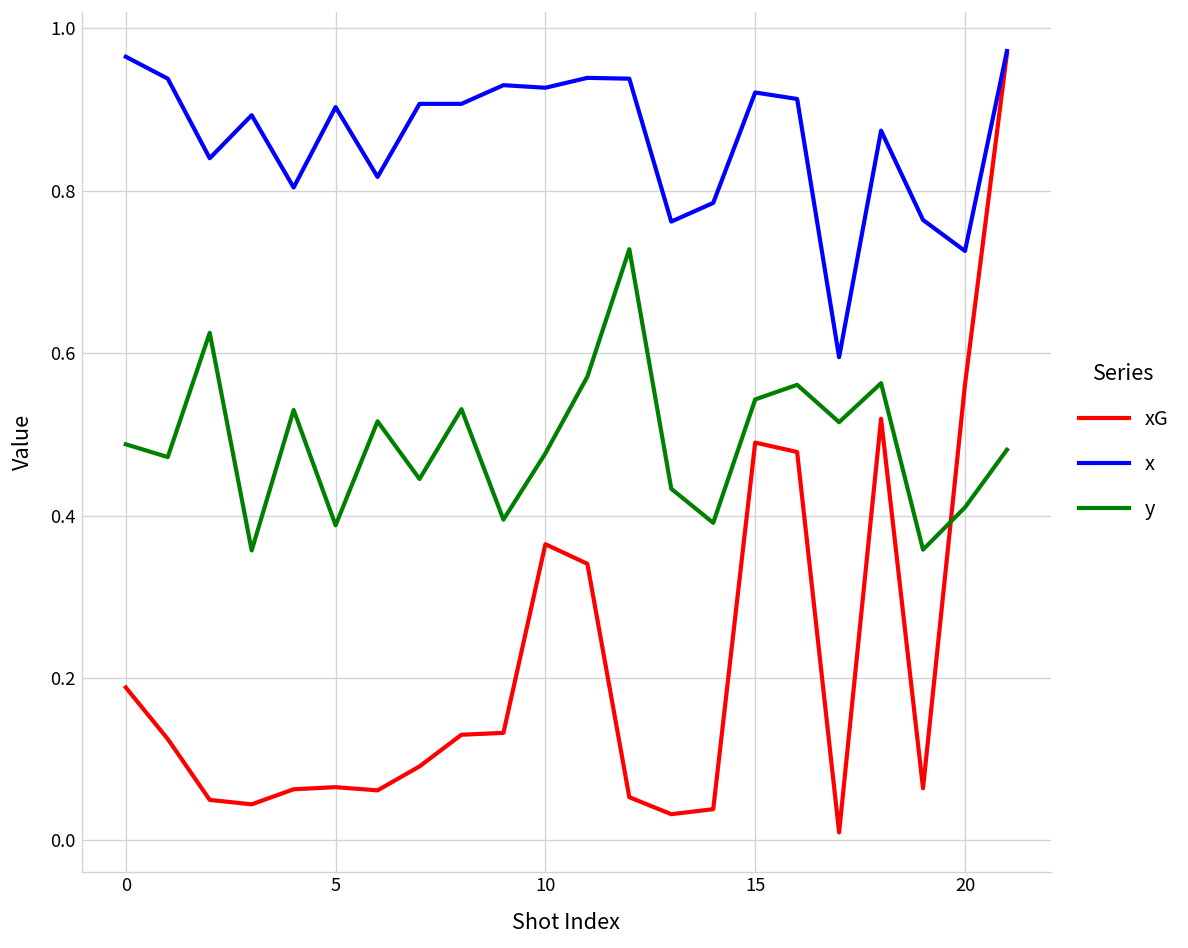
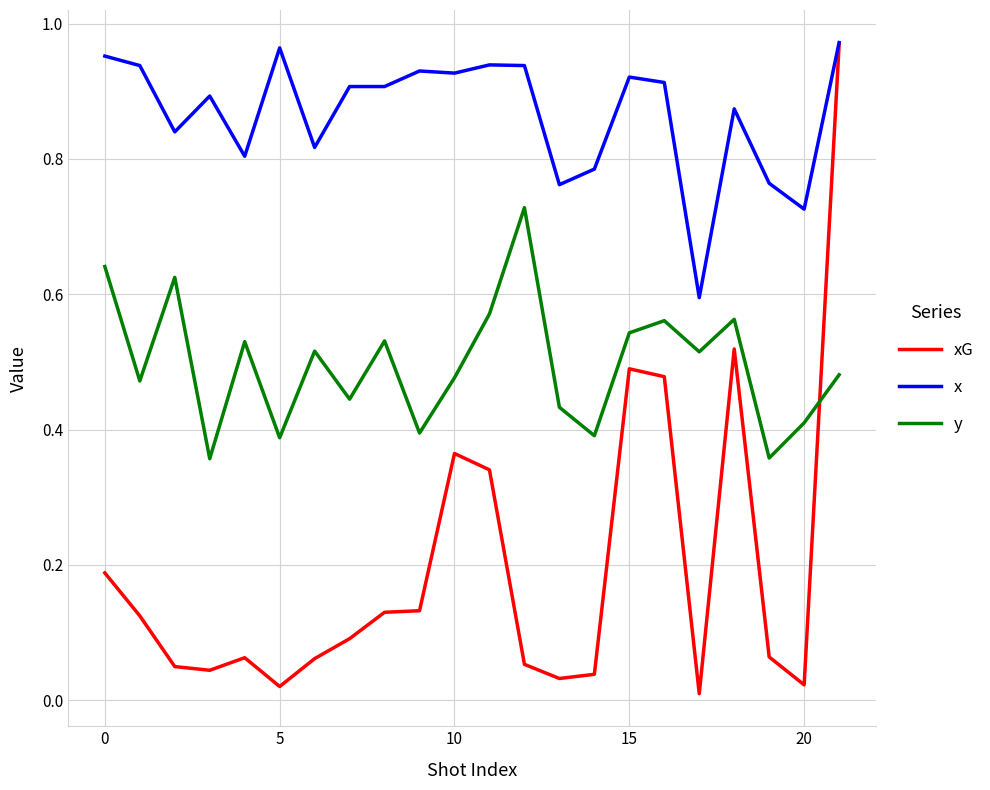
  {
    "xG": {
      "0": 0.19,
-     "5": 0.07,
+     "5": 0.02,
      "10": 0.36,
      "15": 0.49,
-     "20": 0.56
+     "20": 0.02
    },
    "x": {
-     "0": 0.97,
-     "5": 0.90,
+     "0": 0.95,
+     "5": 0.96,
      "10": 0.93,
      "15": 0.92,
      "20": 0.73
    },
    "y": {
-     "0": 0.49,
+     "0": 0.64,
      "5": 0.39,
      "10": 0.48,
      "15": 0.54,
      "20": 0.41
    }
  }
